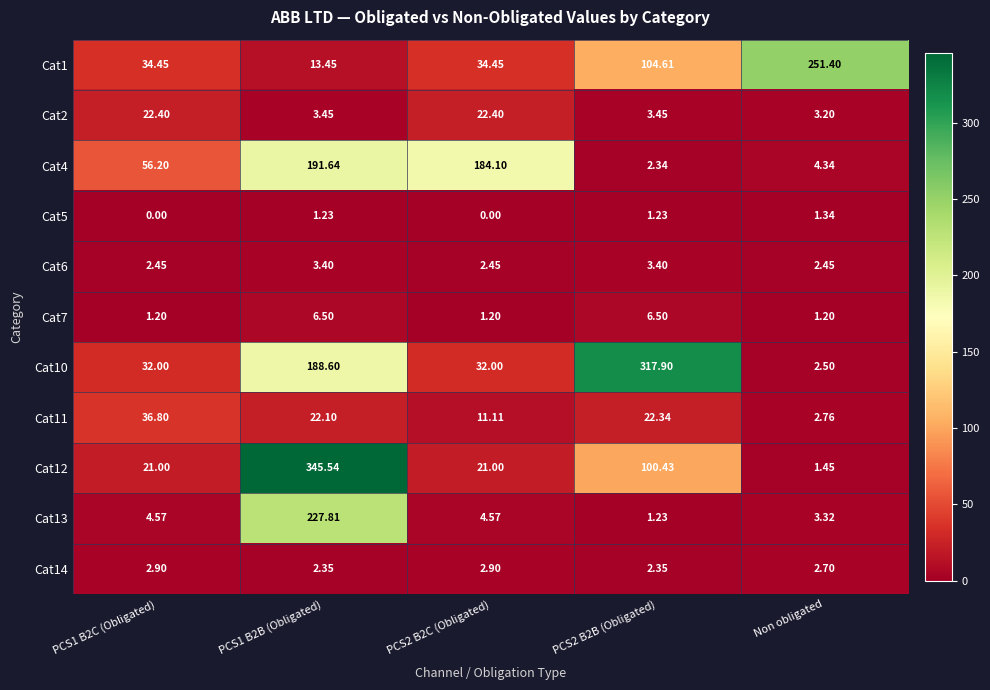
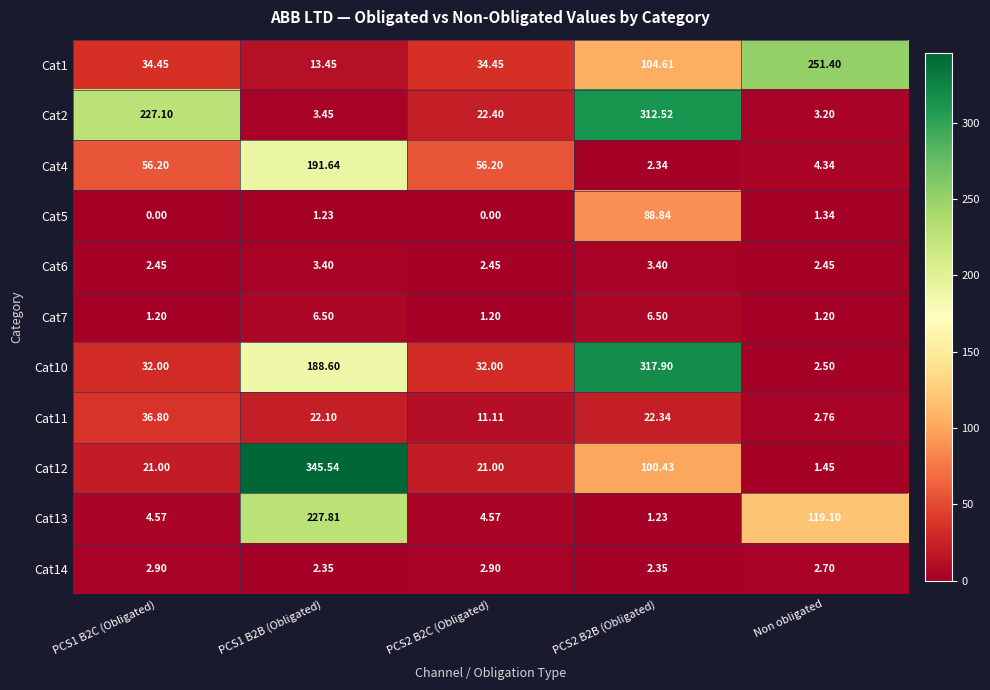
  {
    "Cat1": {
      "PCS1 B2C (Obligated)": 34.45,
      "PCS1 B2B (Obligated)": 13.45,
      "PCS2 B2C (Obligated)": 34.45,
      "PCS2 B2B (Obligated)": 104.61,
      "Non obligated": 251.40
    },
    "Cat2": {
-     "PCS1 B2C (Obligated)": 22.40,
+     "PCS1 B2C (Obligated)": 227.10,
      "PCS1 B2B (Obligated)": 3.45,
      "PCS2 B2C (Obligated)": 22.40,
-     "PCS2 B2B (Obligated)": 3.45,
+     "PCS2 B2B (Obligated)": 312.52,
      "Non obligated": 3.20
    },
    "Cat4": {
      "PCS1 B2C (Obligated)": 56.20,
      "PCS1 B2B (Obligated)": 191.64,
-     "PCS2 B2C (Obligated)": 184.10,
+     "PCS2 B2C (Obligated)": 56.20,
      "PCS2 B2B (Obligated)": 2.34,
      "Non obligated": 4.34
    },
    "Cat5": {
      "PCS1 B2C (Obligated)": 0.00,
      "PCS1 B2B (Obligated)": 1.23,
      "PCS2 B2C (Obligated)": 0.00,
-     "PCS2 B2B (Obligated)": 1.23,
+     "PCS2 B2B (Obligated)": 88.84,
      "Non obligated": 1.34
    },
    "Cat6": {
      "PCS1 B2C (Obligated)": 2.45,
      "PCS1 B2B (Obligated)": 3.40,
      "PCS2 B2C (Obligated)": 2.45,
      "PCS2 B2B (Obligated)": 3.40,
      "Non obligated": 2.45
    },
    "Cat7": {
      "PCS1 B2C (Obligated)": 1.20,
      "PCS1 B2B (Obligated)": 6.50,
      "PCS2 B2C (Obligated)": 1.20,
      "PCS2 B2B (Obligated)": 6.50,
      "Non obligated": 1.20
    },
    "Cat10": {
      "PCS1 B2C (Obligated)": 32.00,
      "PCS1 B2B (Obligated)": 188.60,
      "PCS2 B2C (Obligated)": 32.00,
      "PCS2 B2B (Obligated)": 317.90,
      "Non obligated": 2.50
    },
    "Cat11": {
      "PCS1 B2C (Obligated)": 36.80,
      "PCS1 B2B (Obligated)": 22.10,
      "PCS2 B2C (Obligated)": 11.11,
      "PCS2 B2B (Obligated)": 22.34,
      "Non obligated": 2.76
    },
    "Cat12": {
      "PCS1 B2C (Obligated)": 21.00,
      "PCS1 B2B (Obligated)": 345.54,
      "PCS2 B2C (Obligated)": 21.00,
      "PCS2 B2B (Obligated)": 100.43,
      "Non obligated": 1.45
    },
    "Cat13": {
      "PCS1 B2C (Obligated)": 4.57,
      "PCS1 B2B (Obligated)": 227.81,
      "PCS2 B2C (Obligated)": 4.57,
      "PCS2 B2B (Obligated)": 1.23,
-     "Non obligated": 3.32
+     "Non obligated": 119.10
    },
    "Cat14": {
      "PCS1 B2C (Obligated)": 2.90,
      "PCS1 B2B (Obligated)": 2.35,
      "PCS2 B2C (Obligated)": 2.90,
      "PCS2 B2B (Obligated)": 2.35,
      "Non obligated": 2.70
    }
  }
